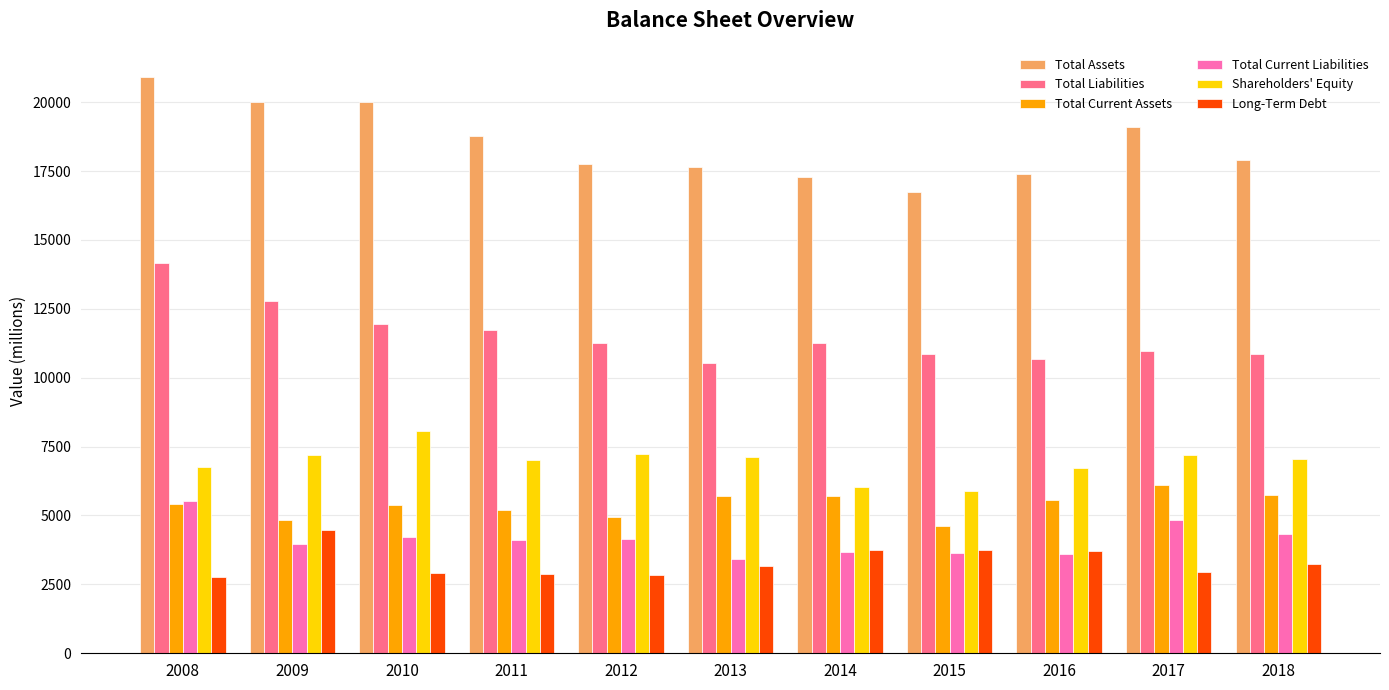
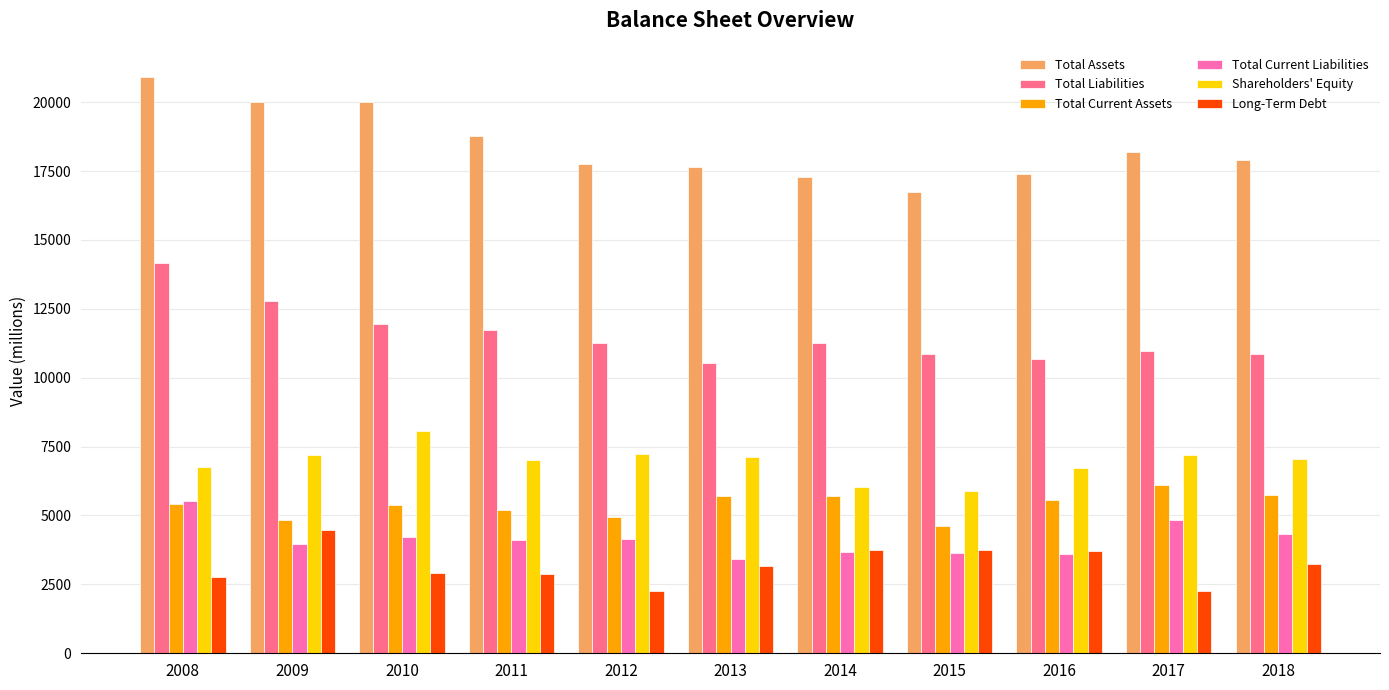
  {
    "Total Assets": {
      "2008": 20900,
      "2009": 20000,
      "2010": 20000,
      "2011": 18800,
      "2012": 17800,
      "2013": 17700,
      "2014": 17300,
      "2015": 16700,
      "2016": 17400,
-     "2017": 19100,
+     "2017": 18200,
      "2018": 17900
    },
    "Long-Term Debt": {
      "2008": 2800,
      "2009": 4500,
      "2010": 2900,
      "2011": 2900,
-     "2012": 2900,
+     "2012": 2300,
      "2013": 3200,
      "2014": 3700,
      "2015": 3700,
      "2016": 3700,
-     "2017": 3000,
+     "2017": 2300,
      "2018": 3200
    }
  }
